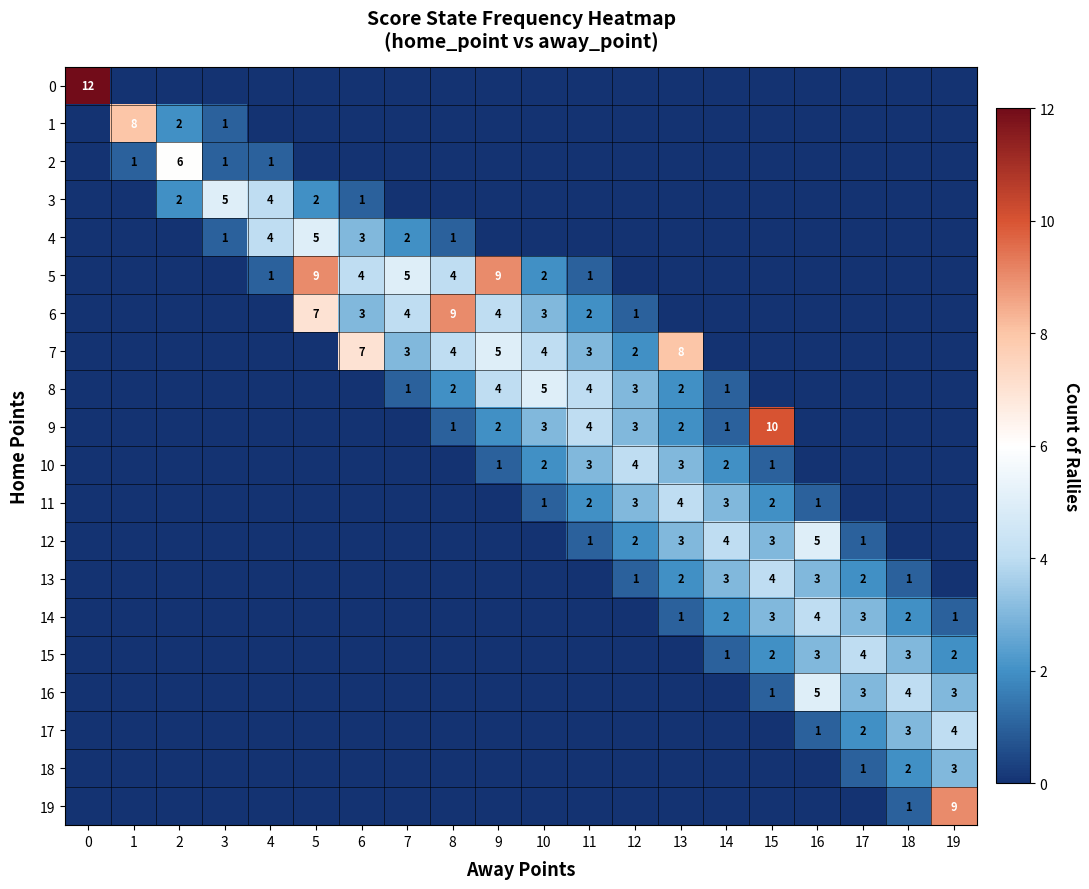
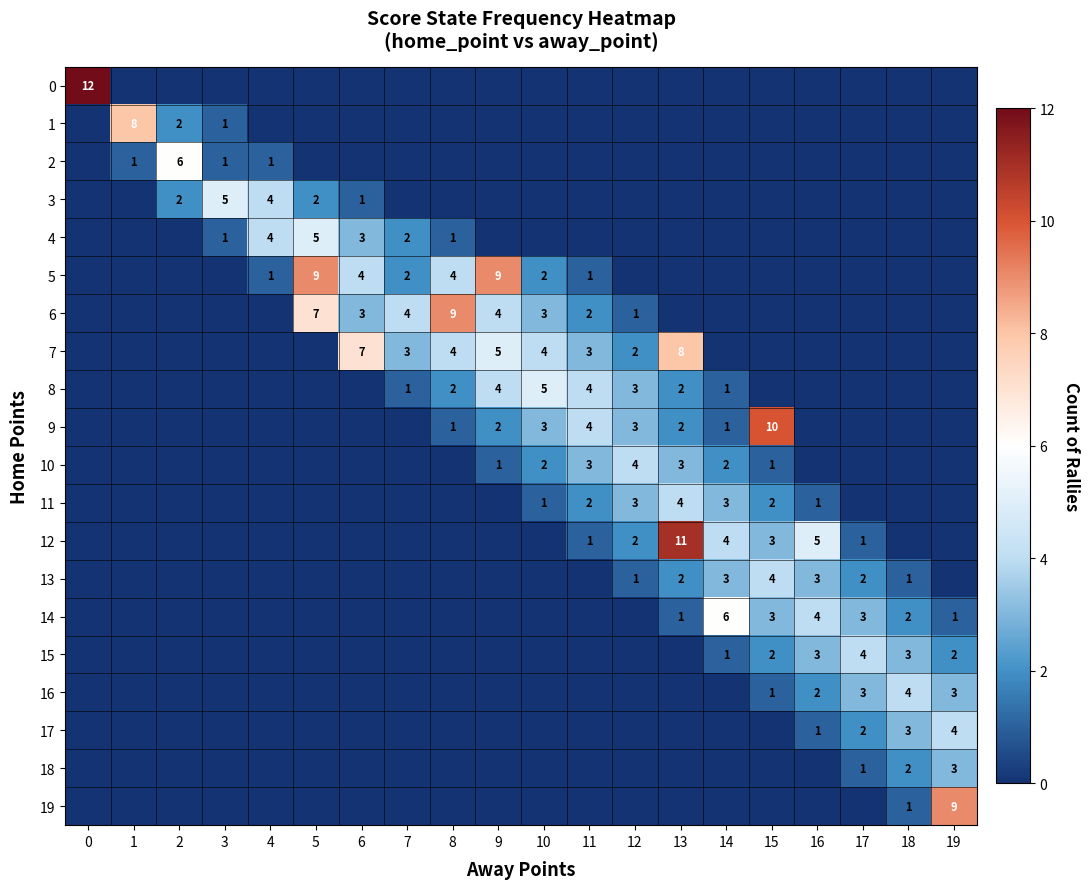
  {
    "0": {
      "0": 12
    },
    "1": {
      "1": 8,
      "2": 2,
      "3": 1
    },
    "2": {
      "1": 1,
      "2": 6,
      "3": 1,
      "4": 1
    },
    "3": {
      "2": 2,
      "3": 5,
      "4": 4,
      "5": 2,
      "6": 1
    },
    "4": {
      "3": 1,
      "4": 4,
      "5": 5,
      "6": 3,
      "7": 2,
      "8": 1
    },
    "5": {
      "4": 1,
      "5": 9,
      "6": 4,
-     "7": 5,
+     "7": 2,
      "8": 4,
      "9": 9,
      "10": 2,
      "11": 1
    },
    "6": {
      "5": 7,
      "6": 3,
      "7": 4,
      "8": 9,
      "9": 4,
      "10": 3,
      "11": 2,
      "12": 1
    },
    "7": {
      "6": 7,
      "7": 3,
      "8": 4,
      "9": 5,
      "10": 4,
      "11": 3,
      "12": 2,
      "13": 8
    },
    "8": {
      "7": 1,
      "8": 2,
      "9": 4,
      "10": 5,
      "11": 4,
      "12": 3,
      "13": 2,
      "14": 1
    },
    "9": {
      "8": 1,
      "9": 2,
      "10": 3,
      "11": 4,
      "12": 3,
      "13": 2,
      "14": 1,
      "15": 10
    },
    "10": {
      "9": 1,
      "10": 2,
      "11": 3,
      "12": 4,
      "13": 3,
      "14": 2,
      "15": 1
    },
    "11": {
      "10": 1,
      "11": 2,
      "12": 3,
      "13": 4,
      "14": 3,
      "15": 2,
      "16": 1
    },
    "12": {
      "11": 1,
      "12": 2,
-     "13": 3,
+     "13": 11,
      "14": 4,
      "15": 3,
      "16": 5,
      "17": 1
    },
    "13": {
      "12": 1,
      "13": 2,
      "14": 3,
      "15": 4,
      "16": 3,
      "17": 2,
      "18": 1
    },
    "14": {
      "13": 1,
-     "14": 2,
+     "14": 6,
      "15": 3,
      "16": 4,
      "17": 3,
      "18": 2,
      "19": 1
    },
    "15": {
      "14": 1,
      "15": 2,
      "16": 3,
      "17": 4,
      "18": 3,
      "19": 2
    },
    "16": {
      "15": 1,
-     "16": 5,
+     "16": 2,
      "17": 3,
      "18": 4,
      "19": 3
    },
    "17": {
      "16": 1,
      "17": 2,
      "18": 3,
      "19": 4
    },
    "18": {
      "17": 1,
      "18": 2,
      "19": 3
    },
    "19": {
      "18": 1,
      "19": 9
    }
  }
